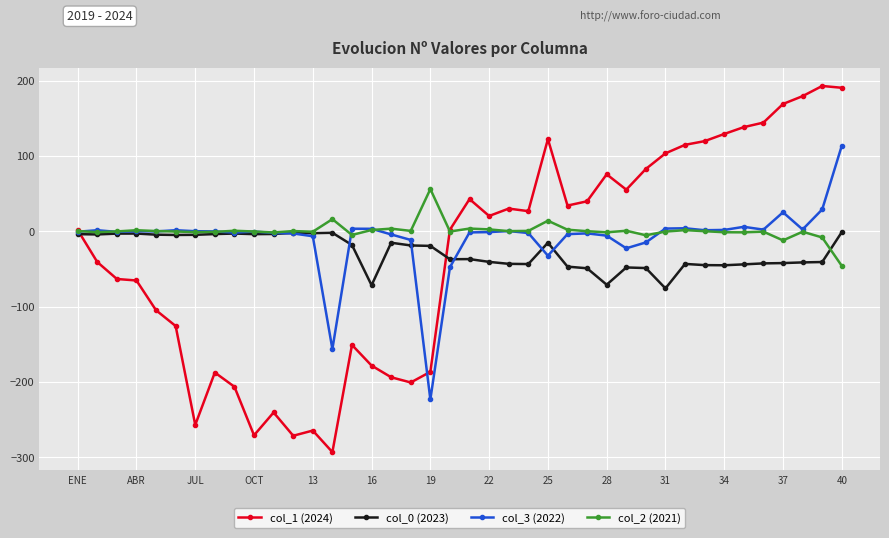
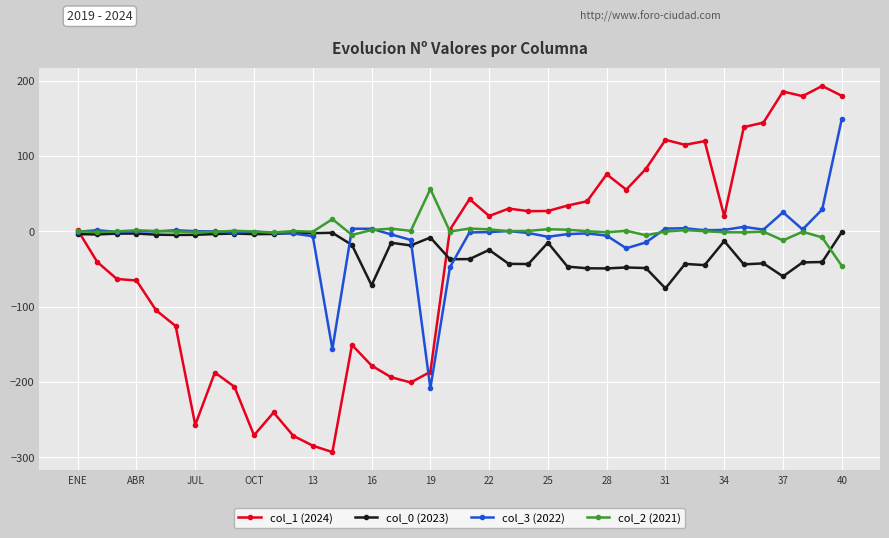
  {
    "col_1 (2024)": {
      "ABR": -70,
      "JUL": -260,
      "OCT": -270,
-     "13": -260,
+     "13": -280,
      "16": -180,
      "19": -190,
      "22": 20,
-     "25": 120,
+     "25": 30,
      "28": 80,
-     "31": 100,
-     "34": 130,
-     "37": 170,
-     "40": 190
+     "31": 120,
+     "34": 20,
+     "37": 190,
+     "40": 180
    },
    "col_0 (2023)": {
      "JUL": 0,
      "OCT": 0,
      "16": -70,
-     "19": -20,
-     "22": -40,
+     "19": -10,
+     "22": -20,
      "25": -20,
-     "28": -70,
+     "28": -50,
      "31": -80,
-     "34": -50,
-     "37": -40,
+     "34": -10,
+     "37": -60,
      "40": 0
    },
    "col_3 (2022)": {
      "13": -10,
-     "19": -220,
+     "19": -210,
      "22": 0,
-     "25": -30,
+     "25": -10,
      "28": -10,
      "31": 0,
      "37": 30,
-     "40": 110
+     "40": 150
    },
    "col_2 (2021)": {
      "19": 60,
      "22": 0,
-     "25": 10,
+     "25": 0,
      "28": 0,
      "31": 0,
      "37": -10,
      "40": -50
    }
  }
